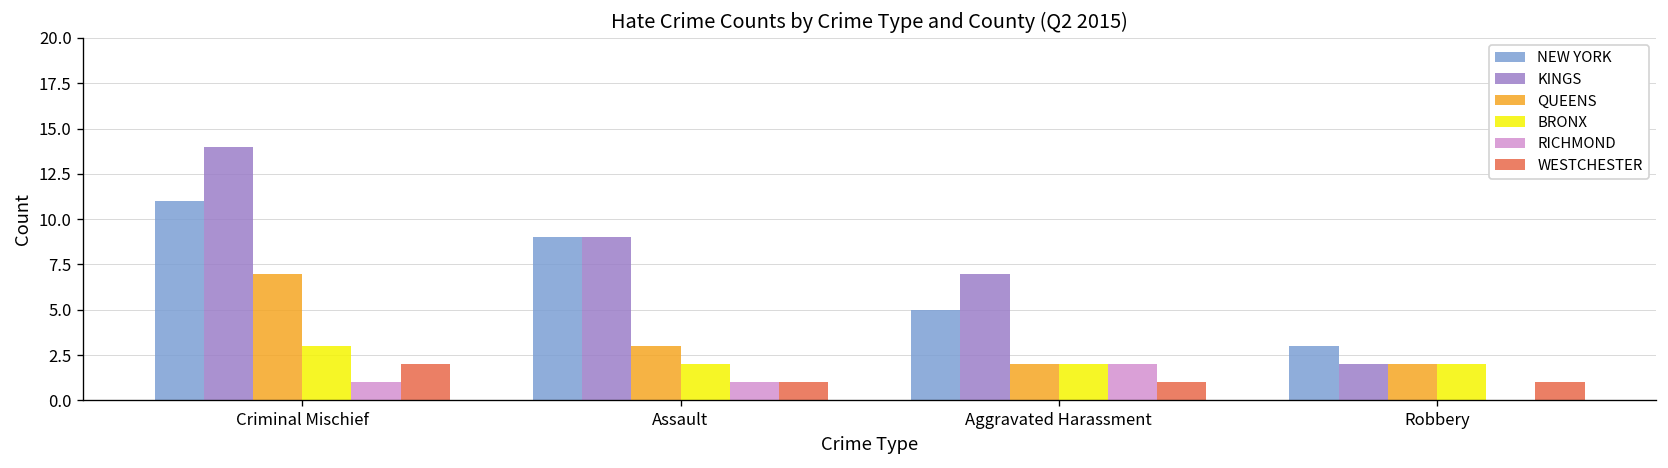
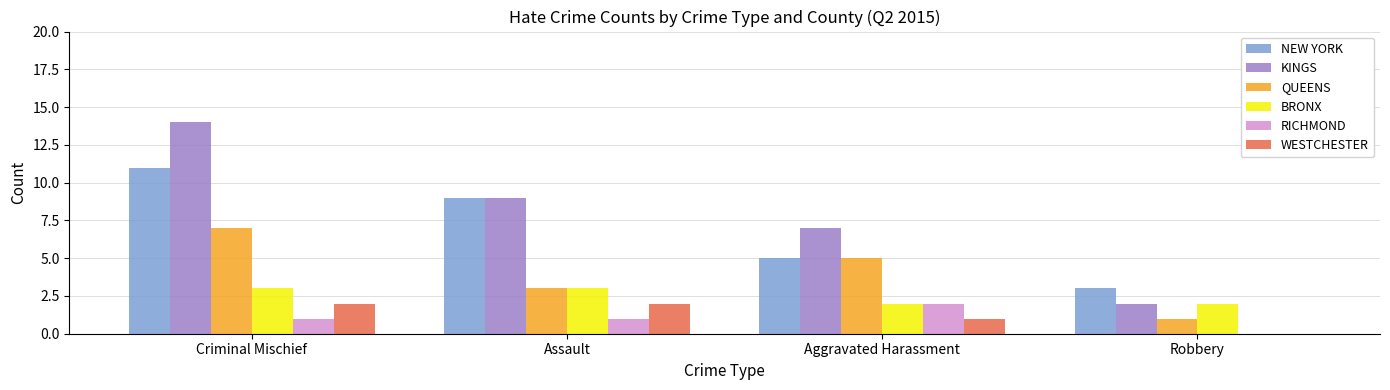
  {
    "QUEENS": {
      "Criminal Mischief": 7,
      "Assault": 3,
-     "Aggravated Harassment": 2,
-     "Robbery": 2
+     "Aggravated Harassment": 5,
+     "Robbery": 1
    },
    "BRONX": {
      "Criminal Mischief": 3,
-     "Assault": 2,
+     "Assault": 3,
      "Aggravated Harassment": 2,
      "Robbery": 2
    },
    "RICHMOND": {
      "Criminal Mischief": 1,
      "Assault": 1,
      "Aggravated Harassment": 2,
      "Robbery": 0
    },
    "WESTCHESTER": {
      "Criminal Mischief": 2,
-     "Assault": 1,
+     "Assault": 2,
      "Aggravated Harassment": 1,
-     "Robbery": 1
+     "Robbery": 0
    }
  }
